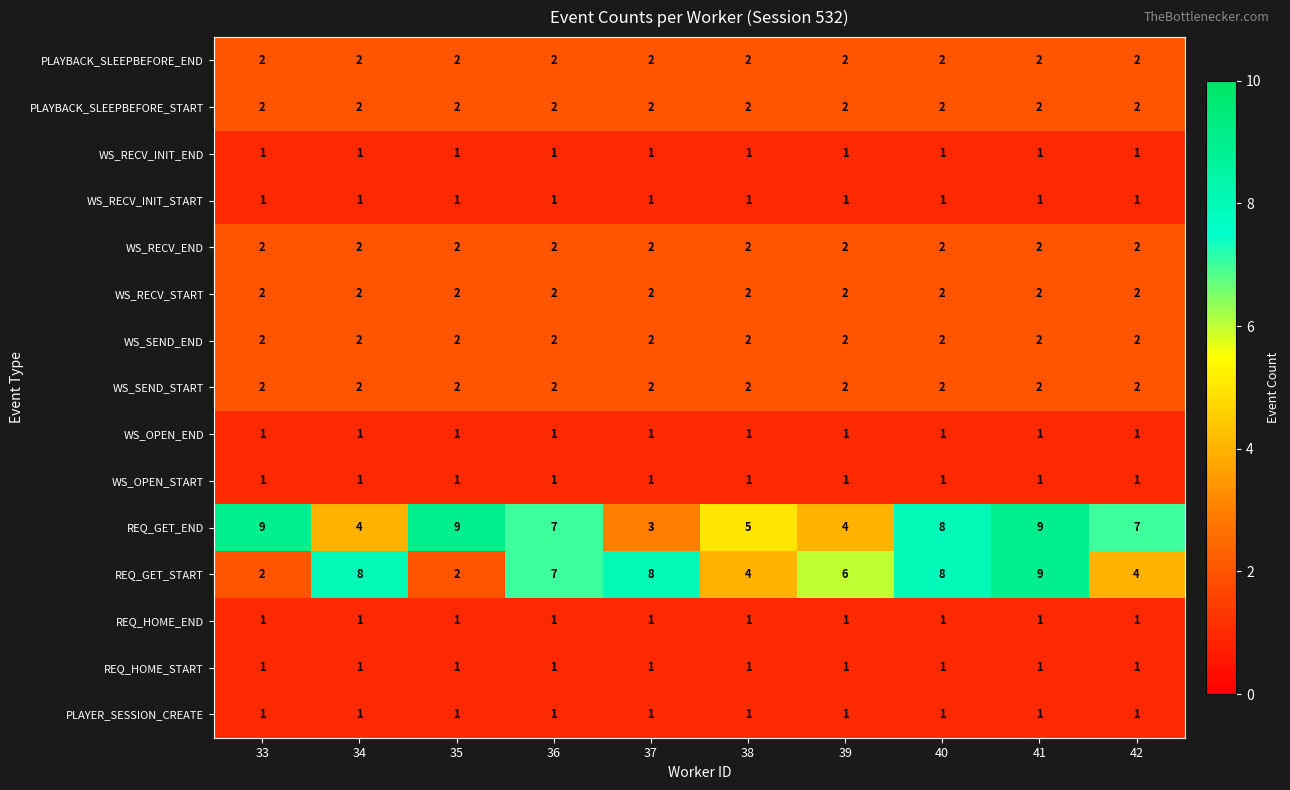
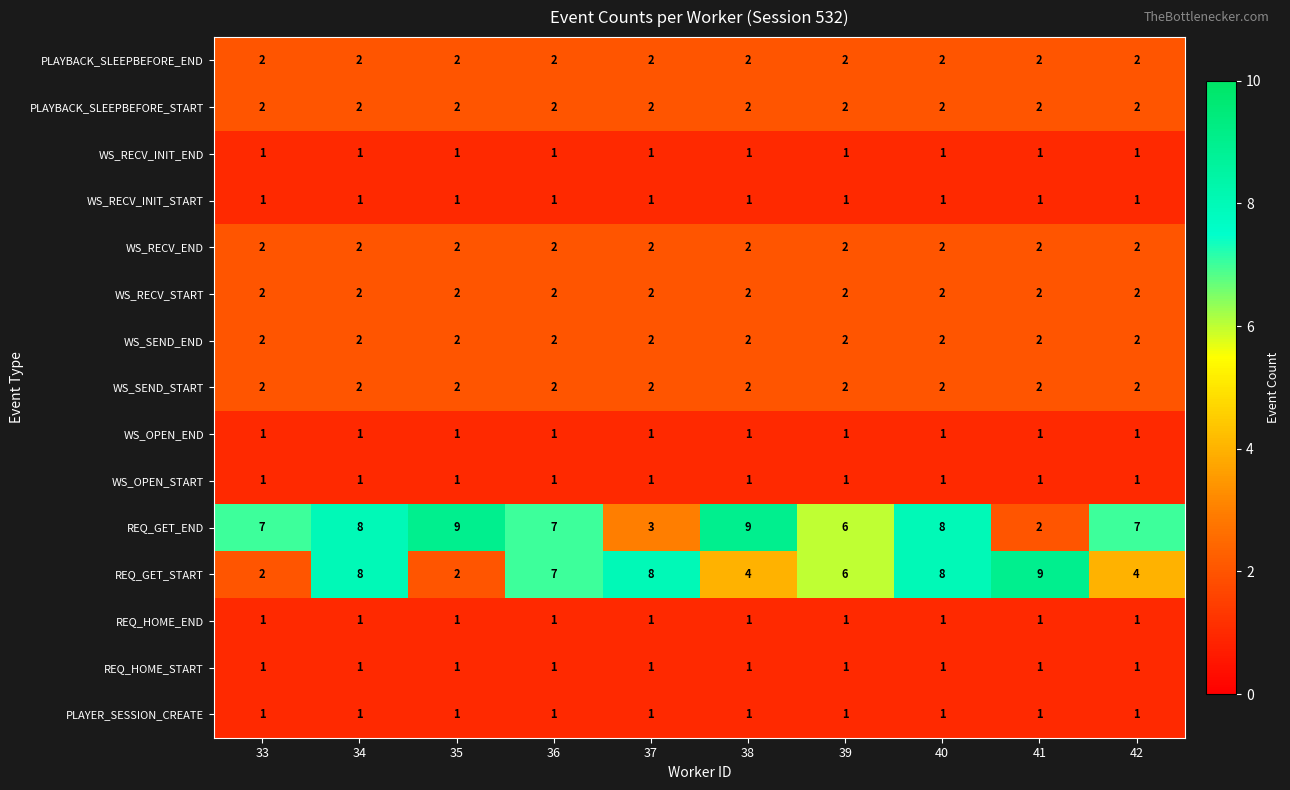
  {
    "PLAYBACK_SLEEPBEFORE_END": {
      "33": 2,
      "34": 2,
      "35": 2,
      "36": 2,
      "37": 2,
      "38": 2,
      "39": 2,
      "40": 2,
      "41": 2,
      "42": 2
    },
    "PLAYBACK_SLEEPBEFORE_START": {
      "33": 2,
      "34": 2,
      "35": 2,
      "36": 2,
      "37": 2,
      "38": 2,
      "39": 2,
      "40": 2,
      "41": 2,
      "42": 2
    },
    "WS_RECV_INIT_END": {
      "33": 1,
      "34": 1,
      "35": 1,
      "36": 1,
      "37": 1,
      "38": 1,
      "39": 1,
      "40": 1,
      "41": 1,
      "42": 1
    },
    "WS_RECV_INIT_START": {
      "33": 1,
      "34": 1,
      "35": 1,
      "36": 1,
      "37": 1,
      "38": 1,
      "39": 1,
      "40": 1,
      "41": 1,
      "42": 1
    },
    "WS_RECV_END": {
      "33": 2,
      "34": 2,
      "35": 2,
      "36": 2,
      "37": 2,
      "38": 2,
      "39": 2,
      "40": 2,
      "41": 2,
      "42": 2
    },
    "WS_RECV_START": {
      "33": 2,
      "34": 2,
      "35": 2,
      "36": 2,
      "37": 2,
      "38": 2,
      "39": 2,
      "40": 2,
      "41": 2,
      "42": 2
    },
    "WS_SEND_END": {
      "33": 2,
      "34": 2,
      "35": 2,
      "36": 2,
      "37": 2,
      "38": 2,
      "39": 2,
      "40": 2,
      "41": 2,
      "42": 2
    },
    "WS_SEND_START": {
      "33": 2,
      "34": 2,
      "35": 2,
      "36": 2,
      "37": 2,
      "38": 2,
      "39": 2,
      "40": 2,
      "41": 2,
      "42": 2
    },
    "WS_OPEN_END": {
      "33": 1,
      "34": 1,
      "35": 1,
      "36": 1,
      "37": 1,
      "38": 1,
      "39": 1,
      "40": 1,
      "41": 1,
      "42": 1
    },
    "WS_OPEN_START": {
      "33": 1,
      "34": 1,
      "35": 1,
      "36": 1,
      "37": 1,
      "38": 1,
      "39": 1,
      "40": 1,
      "41": 1,
      "42": 1
    },
    "REQ_GET_END": {
-     "33": 9,
-     "34": 4,
+     "33": 7,
+     "34": 8,
      "35": 9,
      "36": 7,
      "37": 3,
-     "38": 5,
-     "39": 4,
+     "38": 9,
+     "39": 6,
      "40": 8,
-     "41": 9,
+     "41": 2,
      "42": 7
    },
    "REQ_GET_START": {
      "33": 2,
      "34": 8,
      "35": 2,
      "36": 7,
      "37": 8,
      "38": 4,
      "39": 6,
      "40": 8,
      "41": 9,
      "42": 4
    },
    "REQ_HOME_END": {
      "33": 1,
      "34": 1,
      "35": 1,
      "36": 1,
      "37": 1,
      "38": 1,
      "39": 1,
      "40": 1,
      "41": 1,
      "42": 1
    },
    "REQ_HOME_START": {
      "33": 1,
      "34": 1,
      "35": 1,
      "36": 1,
      "37": 1,
      "38": 1,
      "39": 1,
      "40": 1,
      "41": 1,
      "42": 1
    },
    "PLAYER_SESSION_CREATE": {
      "33": 1,
      "34": 1,
      "35": 1,
      "36": 1,
      "37": 1,
      "38": 1,
      "39": 1,
      "40": 1,
      "41": 1,
      "42": 1
    }
  }
